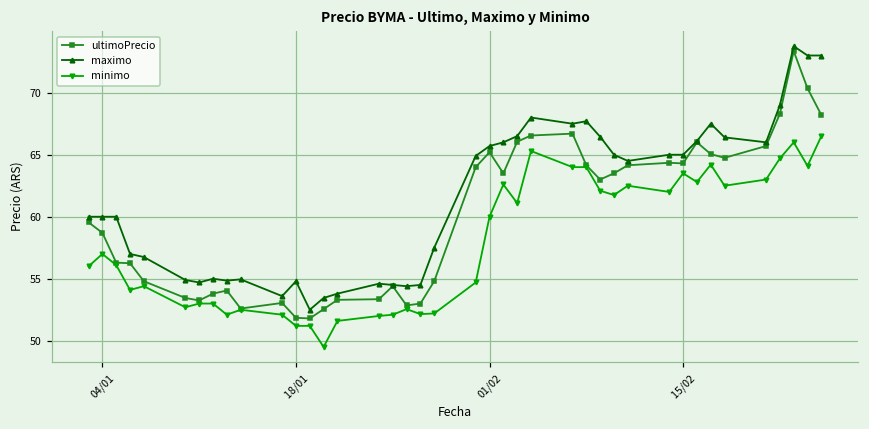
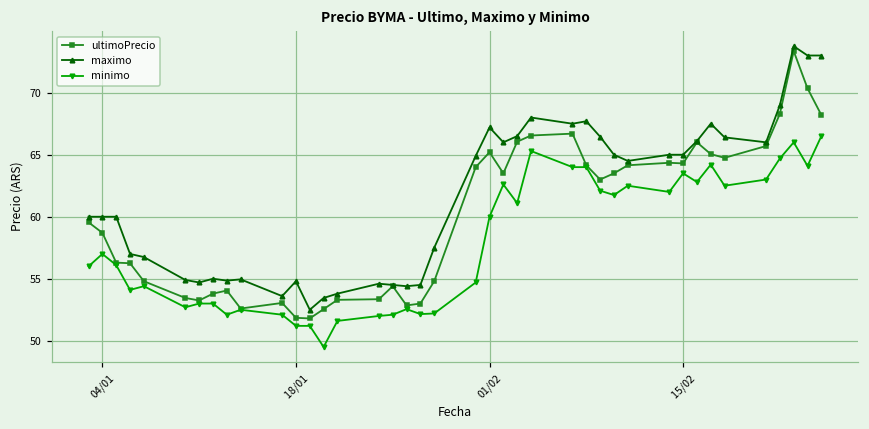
  {
    "maximo": {
      "04/01": 60.0,
      "18/01": 54.8,
-     "01/02": 65.7,
+     "01/02": 67.2,
      "15/02": 65.0
    }
  }
